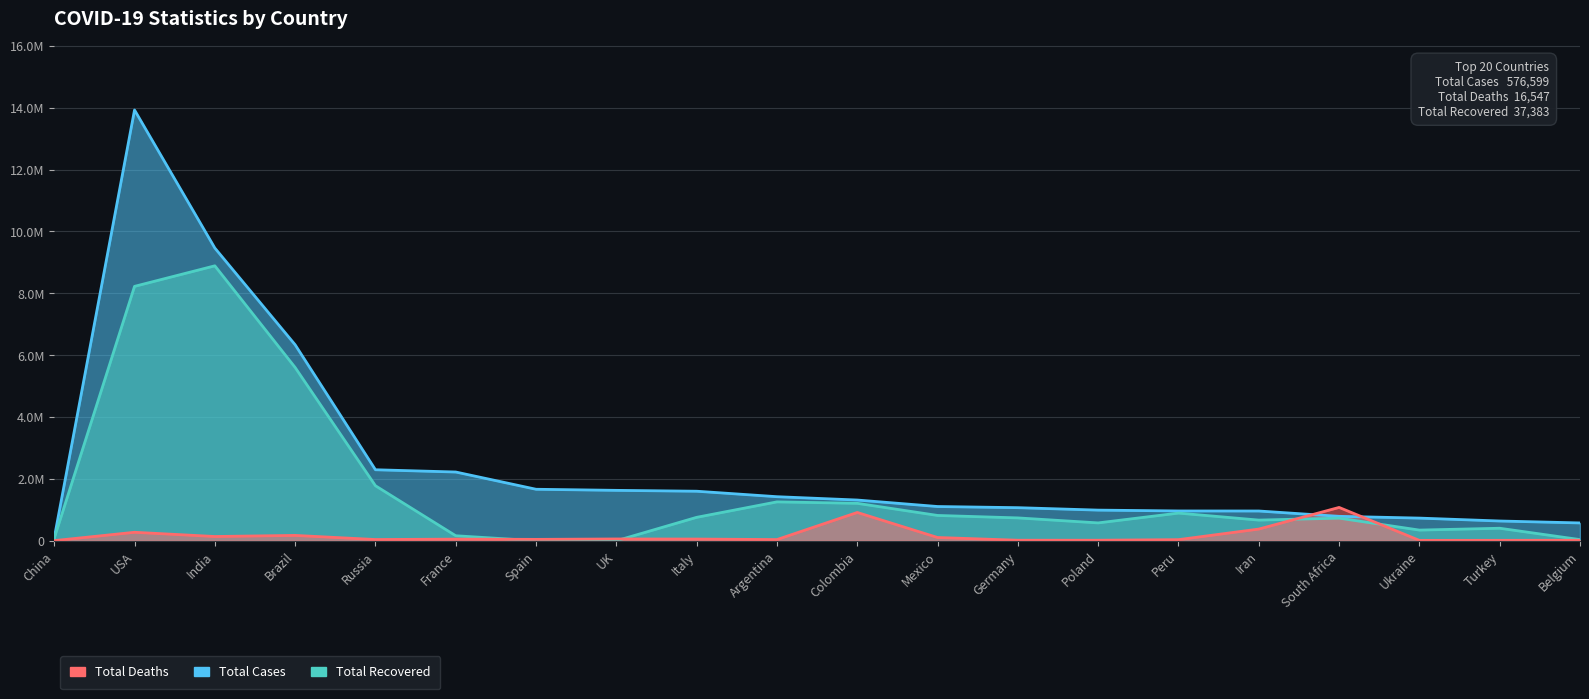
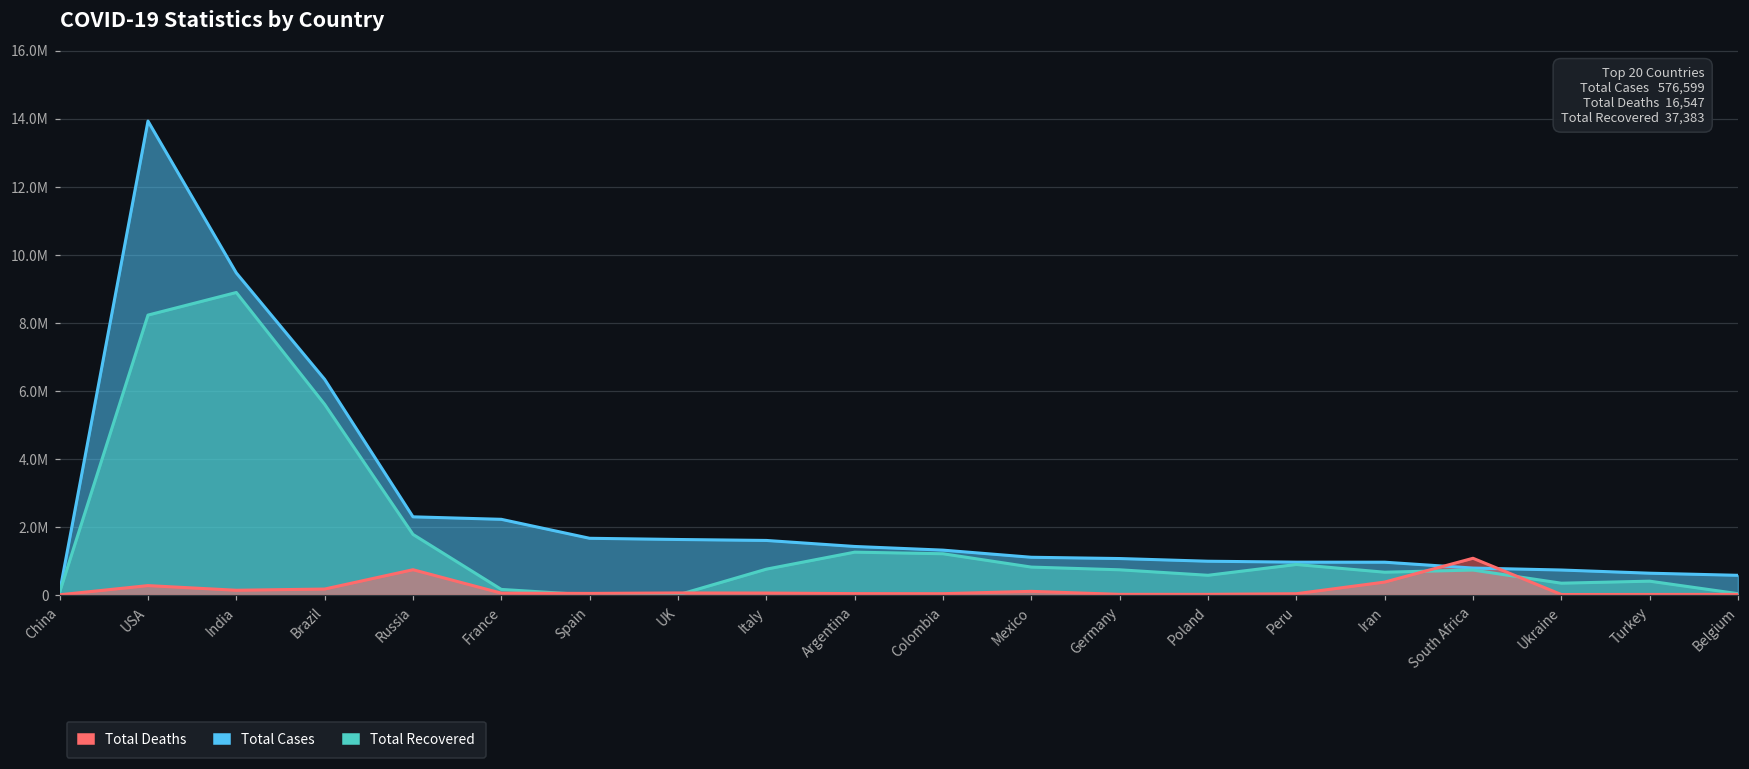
  {
    "Total Deaths": {
      "USA": 300000,
      "India": 100000,
      "Brazil": 200000,
-     "Russia": 0,
+     "Russia": 700000,
      "France": 100000,
      "Italy": 100000,
      "Argentina": 0,
-     "Colombia": 900000,
+     "Colombia": 0,
      "Mexico": 100000,
      "Germany": 0,
      "Poland": 0,
      "Peru": 0,
      "Iran": 400000,
      "South Africa": 1100000,
      "Ukraine": 0,
      "Turkey": 0
    }
  }
